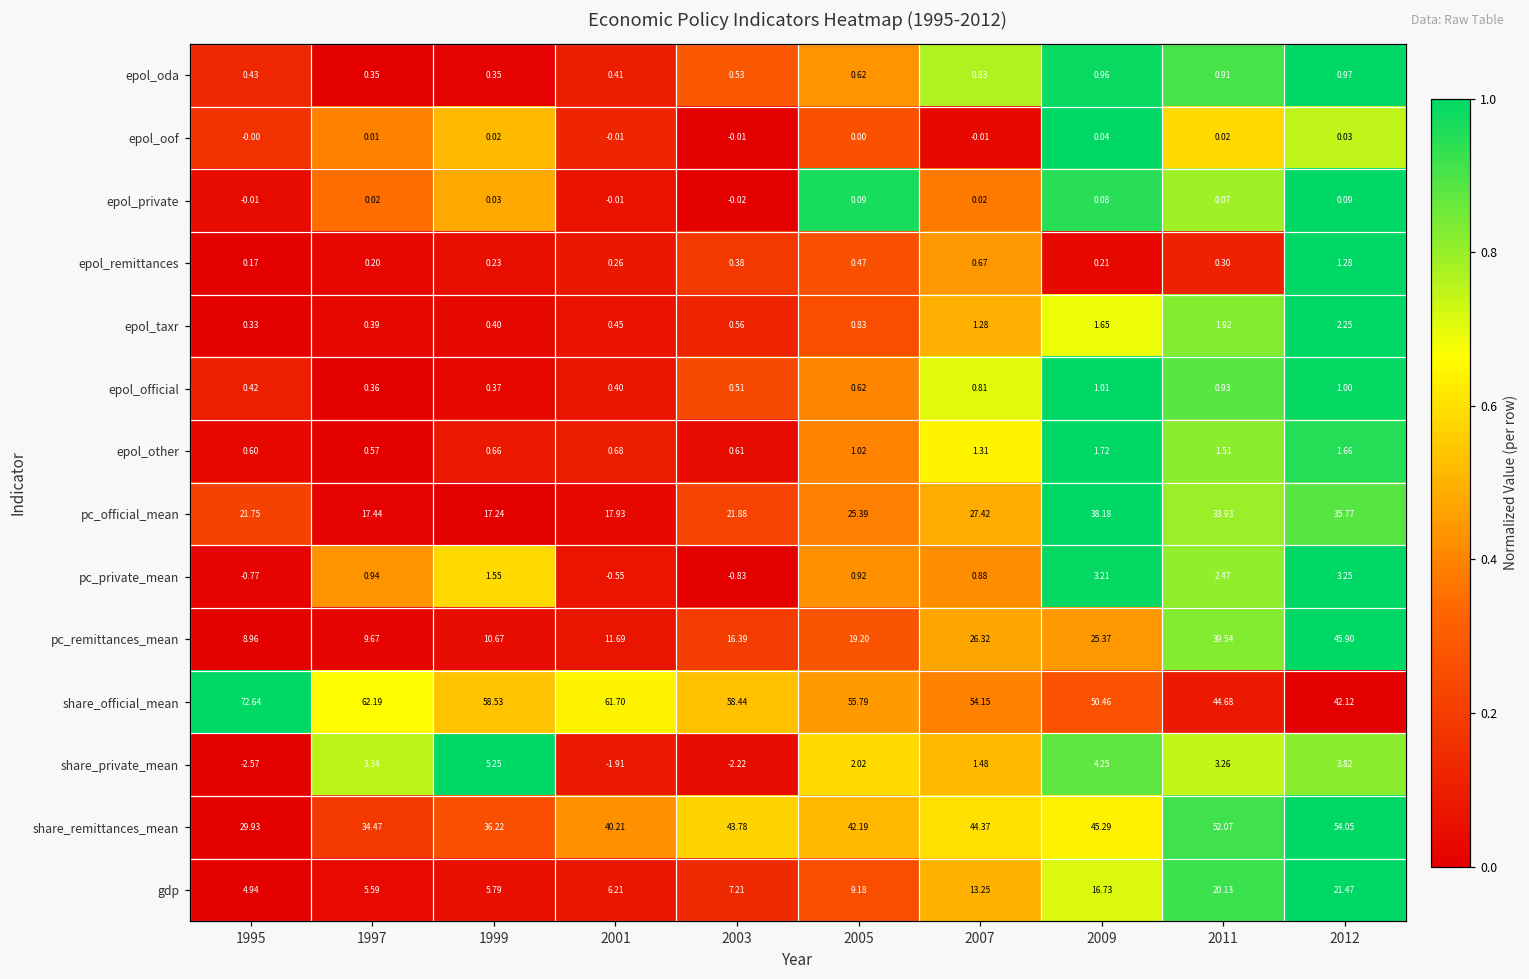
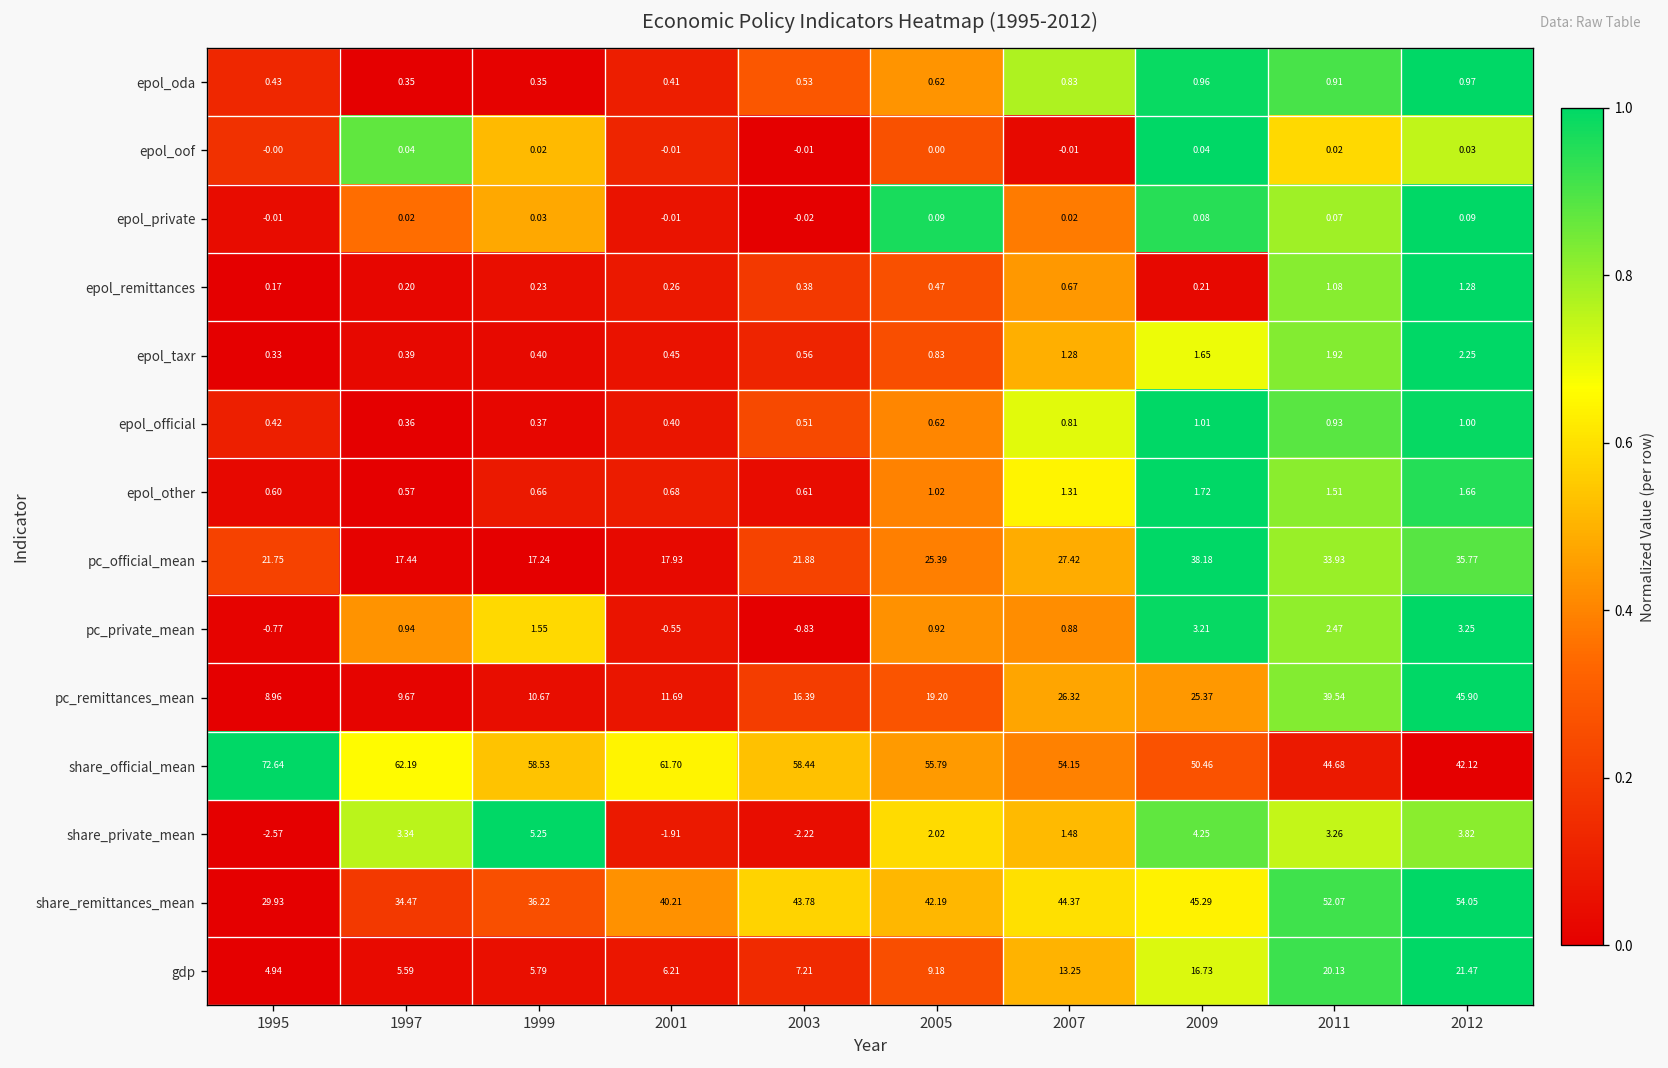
  {
    "epol_oda": {
      "1995": 0.43,
      "1997": 0.35,
      "1999": 0.35,
      "2001": 0.41,
      "2003": 0.53,
      "2005": 0.62,
      "2007": 0.83,
      "2009": 0.96,
      "2011": 0.91,
      "2012": 0.97
    },
    "epol_oof": {
      "1995": -0.00,
-     "1997": 0.01,
+     "1997": 0.04,
      "1999": 0.02,
      "2001": -0.01,
      "2003": -0.01,
      "2005": 0.00,
      "2007": -0.01,
      "2009": 0.04,
      "2011": 0.02,
      "2012": 0.03
    },
    "epol_private": {
      "1995": -0.01,
      "1997": 0.02,
      "1999": 0.03,
      "2001": -0.01,
      "2003": -0.02,
      "2005": 0.09,
      "2007": 0.02,
      "2009": 0.08,
      "2011": 0.07,
      "2012": 0.09
    },
    "epol_remittances": {
      "1995": 0.17,
      "1997": 0.20,
      "1999": 0.23,
      "2001": 0.26,
      "2003": 0.38,
      "2005": 0.47,
      "2007": 0.67,
      "2009": 0.21,
-     "2011": 0.30,
+     "2011": 1.08,
      "2012": 1.28
    },
    "epol_taxr": {
      "1995": 0.33,
      "1997": 0.39,
      "1999": 0.40,
      "2001": 0.45,
      "2003": 0.56,
      "2005": 0.83,
      "2007": 1.28,
      "2009": 1.65,
      "2011": 1.92,
      "2012": 2.25
    },
    "epol_official": {
      "1995": 0.42,
      "1997": 0.36,
      "1999": 0.37,
      "2001": 0.40,
      "2003": 0.51,
      "2005": 0.62,
      "2007": 0.81,
      "2009": 1.01,
      "2011": 0.93,
      "2012": 1.00
    },
    "epol_other": {
      "1995": 0.60,
      "1997": 0.57,
      "1999": 0.66,
      "2001": 0.68,
      "2003": 0.61,
      "2005": 1.02,
      "2007": 1.31,
      "2009": 1.72,
      "2011": 1.51,
      "2012": 1.66
    },
    "pc_official_mean": {
      "1995": 21.75,
      "1997": 17.44,
      "1999": 17.24,
      "2001": 17.93,
      "2003": 21.88,
      "2005": 25.39,
      "2007": 27.42,
      "2009": 38.18,
      "2011": 33.93,
      "2012": 35.77
    },
    "pc_private_mean": {
      "1995": -0.77,
      "1997": 0.94,
      "1999": 1.55,
      "2001": -0.55,
      "2003": -0.83,
      "2005": 0.92,
      "2007": 0.88,
      "2009": 3.21,
      "2011": 2.47,
      "2012": 3.25
    },
    "pc_remittances_mean": {
      "1995": 8.96,
      "1997": 9.67,
      "1999": 10.67,
      "2001": 11.69,
      "2003": 16.39,
      "2005": 19.20,
      "2007": 26.32,
      "2009": 25.37,
      "2011": 39.54,
      "2012": 45.90
    },
    "share_official_mean": {
      "1995": 72.64,
      "1997": 62.19,
      "1999": 58.53,
      "2001": 61.70,
      "2003": 58.44,
      "2005": 55.79,
      "2007": 54.15,
      "2009": 50.46,
      "2011": 44.68,
      "2012": 42.12
    },
    "share_private_mean": {
      "1995": -2.57,
      "1997": 3.34,
      "1999": 5.25,
      "2001": -1.91,
      "2003": -2.22,
      "2005": 2.02,
      "2007": 1.48,
      "2009": 4.25,
      "2011": 3.26,
      "2012": 3.82
    },
    "share_remittances_mean": {
      "1995": 29.93,
      "1997": 34.47,
      "1999": 36.22,
      "2001": 40.21,
      "2003": 43.78,
      "2005": 42.19,
      "2007": 44.37,
      "2009": 45.29,
      "2011": 52.07,
      "2012": 54.05
    },
    "gdp": {
      "1995": 4.94,
      "1997": 5.59,
      "1999": 5.79,
      "2001": 6.21,
      "2003": 7.21,
      "2005": 9.18,
      "2007": 13.25,
      "2009": 16.73,
      "2011": 20.13,
      "2012": 21.47
    }
  }
